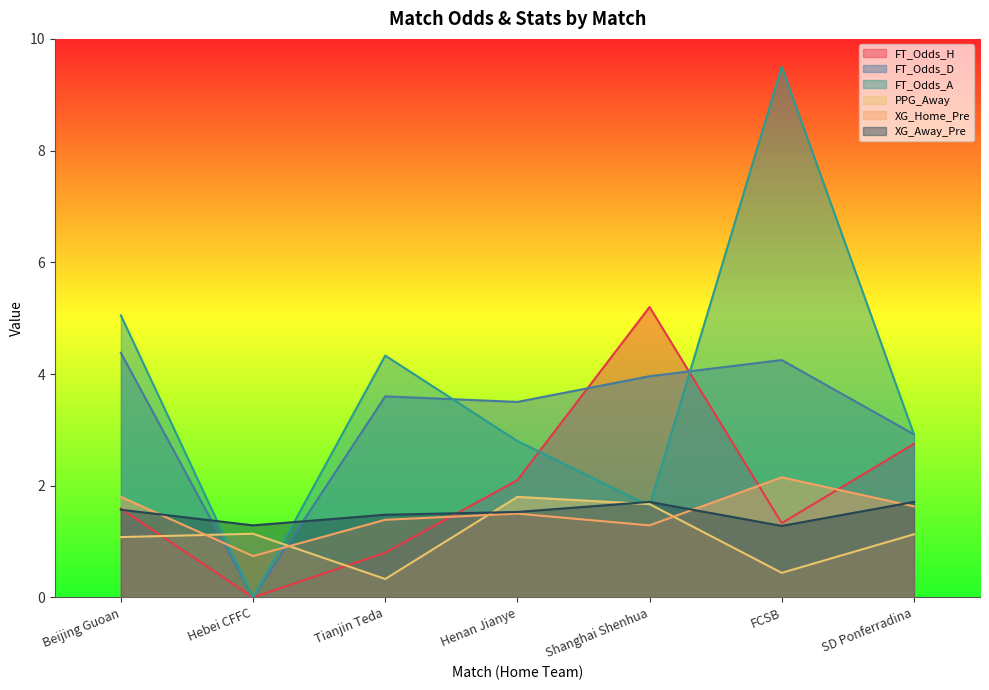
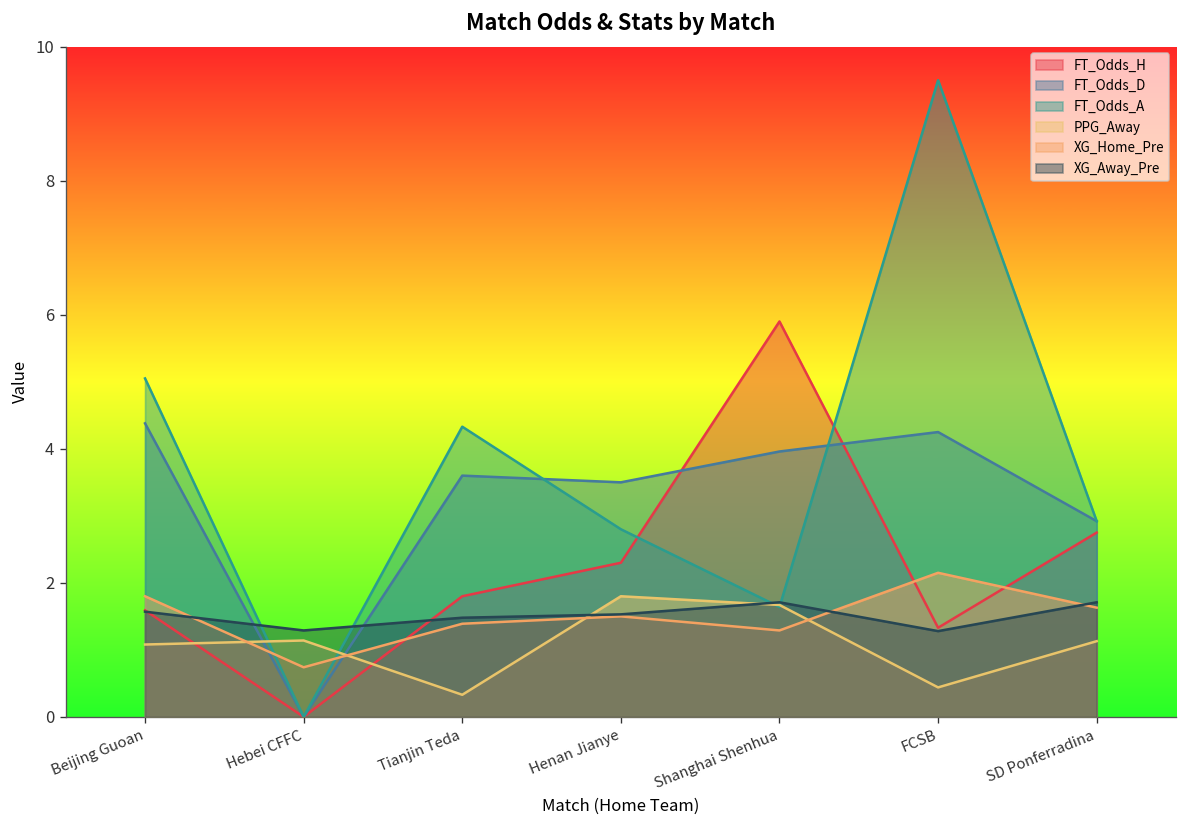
  {
    "FT_Odds_H": {
-     "Tianjin Teda": 0.8,
-     "Henan Jianye": 2.1,
-     "Shanghai Shenhua": 5.2,
+     "Tianjin Teda": 1.8,
+     "Henan Jianye": 2.3,
+     "Shanghai Shenhua": 5.9,
      "FCSB": 1.3,
      "SD Ponferradina": 2.8
    },
    "XG_Away_Pre": {
      "Hebei CFFC": 1.3,
      "Tianjin Teda": 1.5,
      "FCSB": 1.3,
      "SD Ponferradina": 1.7
    }
  }
